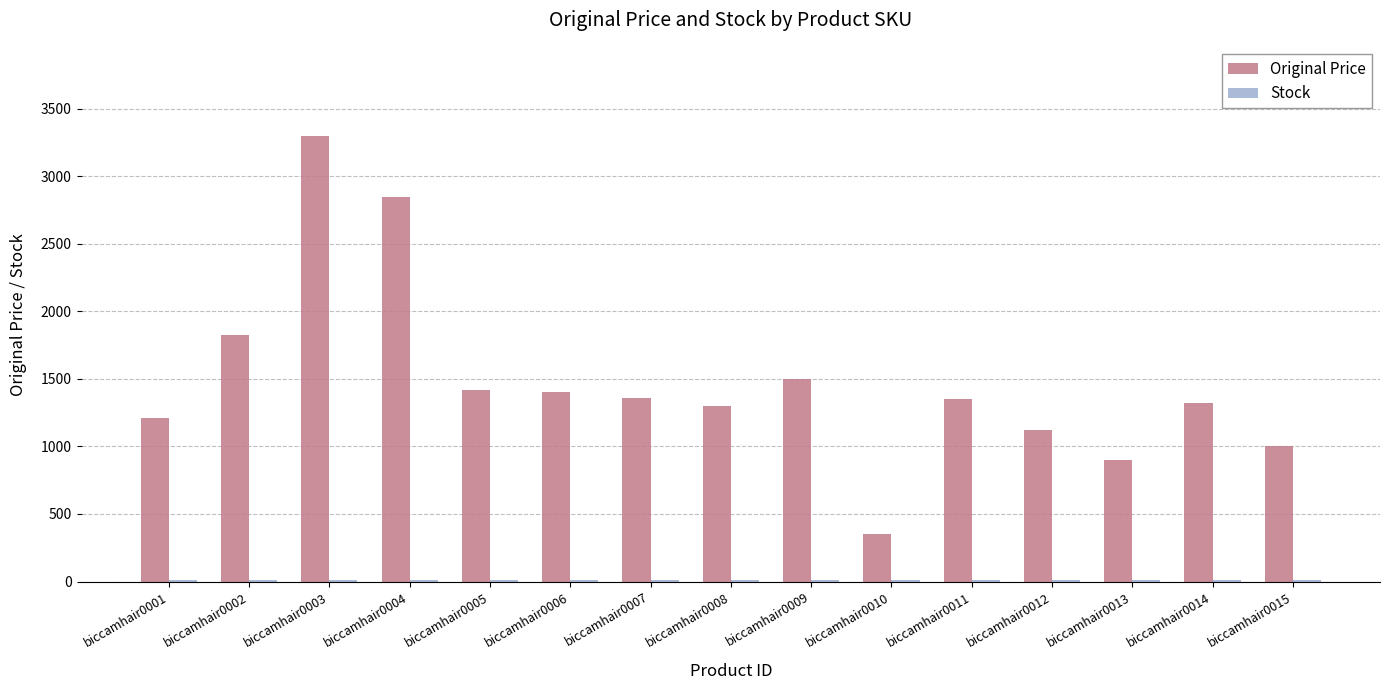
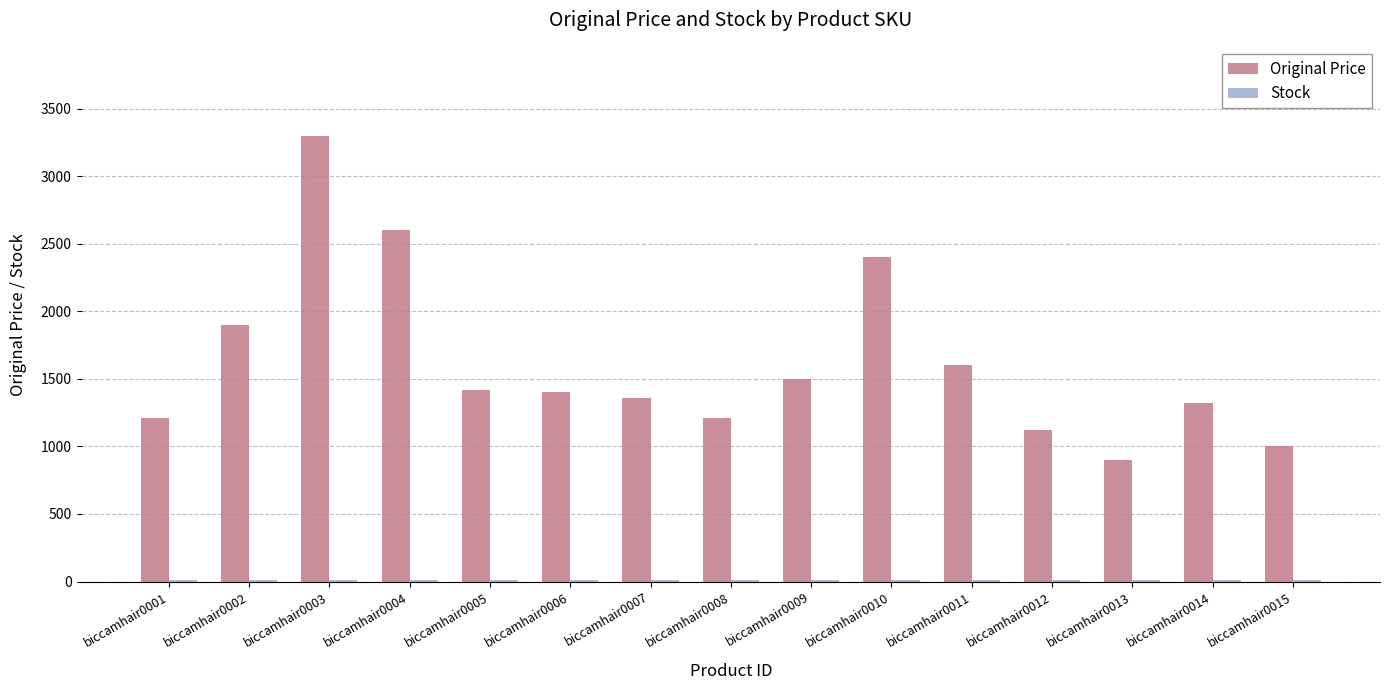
  {
    "Original Price": {
      "biccamhair0001": 1210,
-     "biccamhair0002": 1830,
+     "biccamhair0002": 1900,
      "biccamhair0003": 3300,
-     "biccamhair0004": 2850,
+     "biccamhair0004": 2600,
      "biccamhair0005": 1420,
      "biccamhair0006": 1400,
      "biccamhair0007": 1360,
-     "biccamhair0008": 1300,
+     "biccamhair0008": 1210,
      "biccamhair0009": 1500,
-     "biccamhair0010": 350,
-     "biccamhair0011": 1350,
+     "biccamhair0010": 2400,
+     "biccamhair0011": 1600,
      "biccamhair0012": 1120,
      "biccamhair0013": 900,
      "biccamhair0014": 1320,
      "biccamhair0015": 1000
    }
  }
